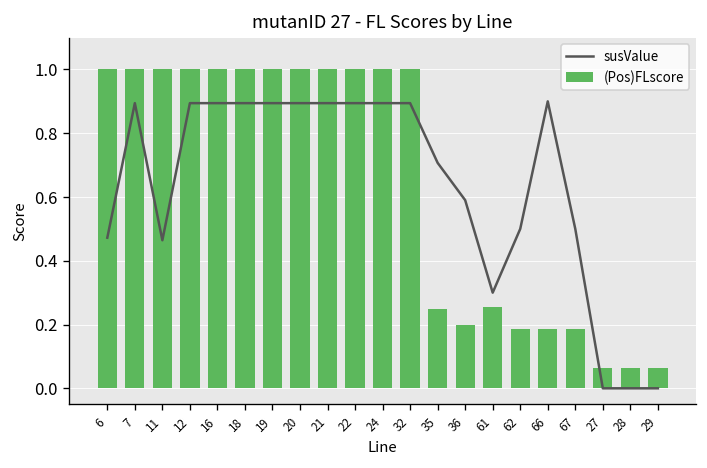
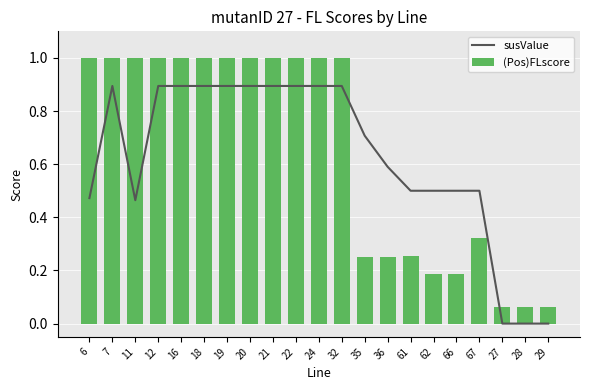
  {
    "susValue": {
      "6": 0.47,
      "7": 0.9,
      "11": 0.46,
      "12": 0.9,
      "16": 0.9,
      "18": 0.9,
      "19": 0.9,
      "20": 0.9,
      "21": 0.9,
      "22": 0.9,
      "24": 0.9,
      "32": 0.9,
      "35": 0.7,
      "36": 0.59,
-     "61": 0.3,
+     "61": 0.5,
      "62": 0.5,
-     "66": 0.9,
+     "66": 0.5,
      "67": 0.5,
      "27": 0.0,
      "28": 0.0,
      "29": 0.0
    },
    "(Pos)FLscore": {
      "6": 1.00,
      "7": 1.00,
      "11": 1.00,
      "12": 1.00,
      "16": 1.00,
      "18": 1.00,
      "19": 1.00,
      "20": 1.00,
      "21": 1.00,
      "22": 1.00,
      "24": 1.00,
      "32": 1.00,
      "35": 0.25,
-     "36": 0.20,
+     "36": 0.25,
      "61": 0.26,
      "62": 0.19,
      "66": 0.19,
-     "67": 0.19,
+     "67": 0.32,
      "27": 0.06,
      "28": 0.06,
      "29": 0.06
    }
  }
